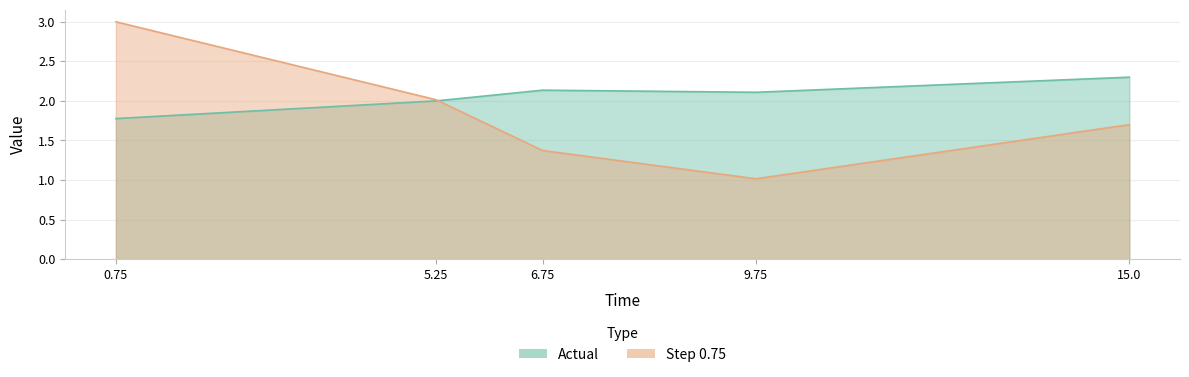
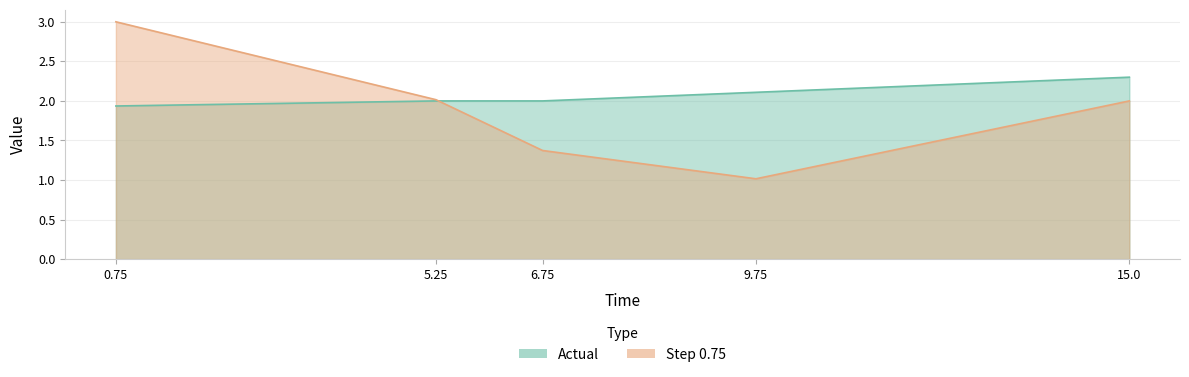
  {
    "Actual": {
-     "0.75": 1.8,
-     "6.75": 2.1,
+     "0.75": 1.9,
+     "6.75": 2.0,
      "9.75": 2.1,
      "15.0": 2.3
    },
    "Step 0.75": {
      "0.75": 3.0,
      "6.75": 1.4,
      "9.75": 1.0,
-     "15.0": 1.7
+     "15.0": 2.0
    }
  }
